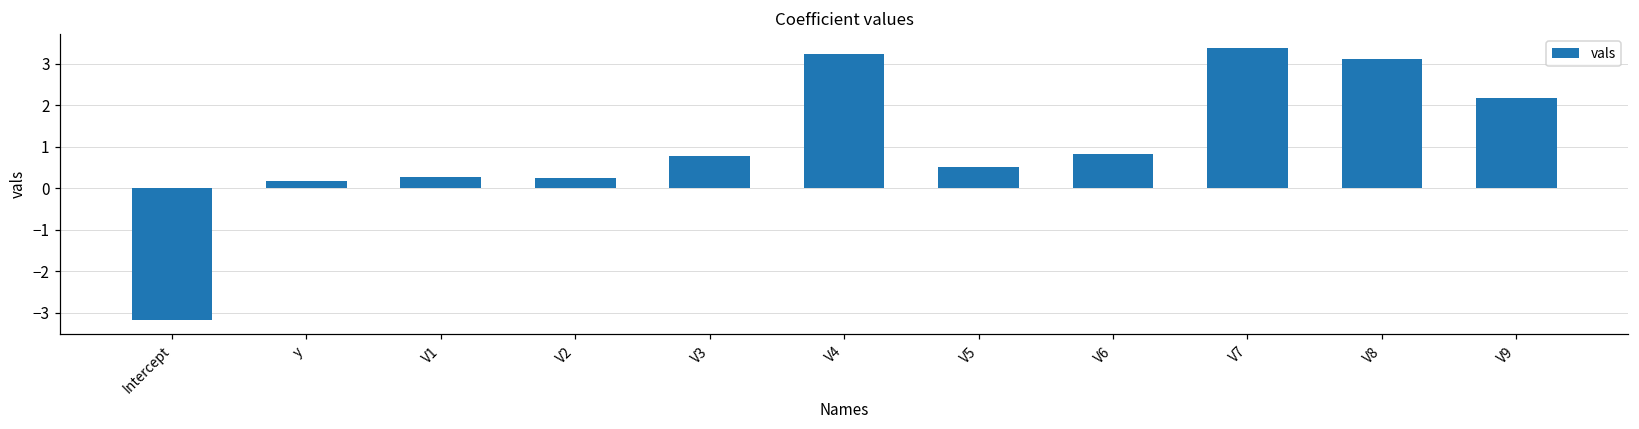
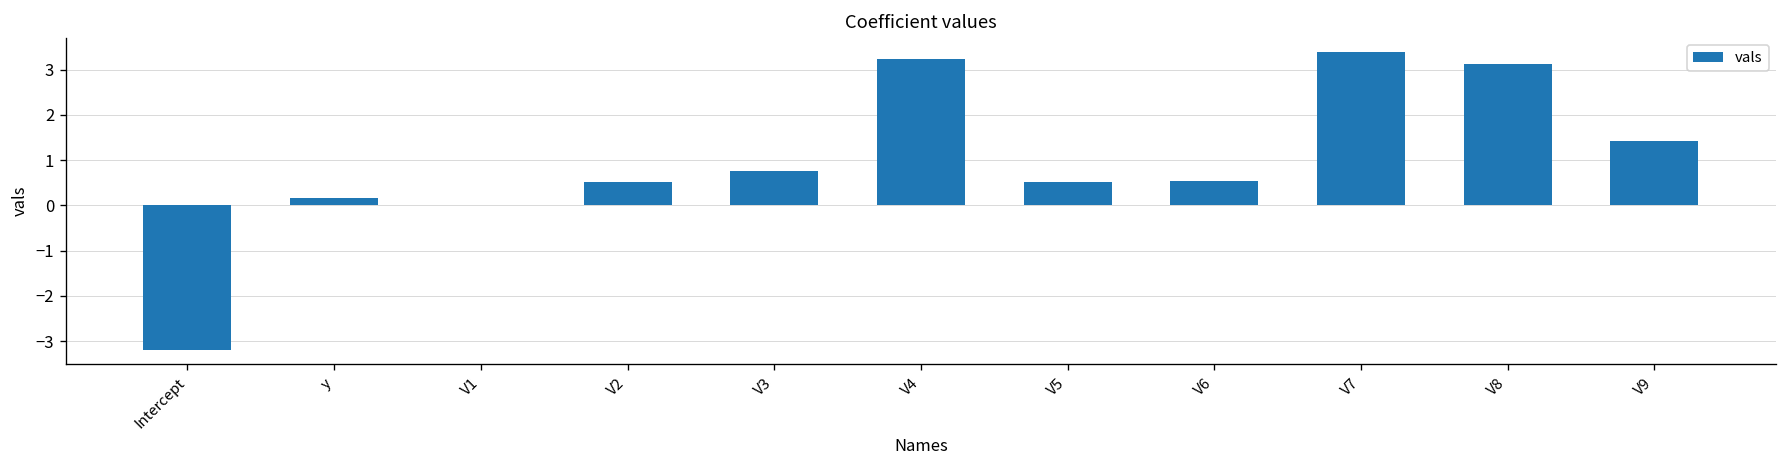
  {
    "Intercept": -3.2,
    "y": 0.2,
-   "V1": 0.3,
-   "V2": 0.3,
+   "V1": 0.0,
+   "V2": 0.5,
    "V3": 0.8,
    "V4": 3.2,
    "V5": 0.5,
-   "V6": 0.8,
+   "V6": 0.5,
    "V7": 3.4,
    "V8": 3.1,
-   "V9": 2.2
+   "V9": 1.4
  }
